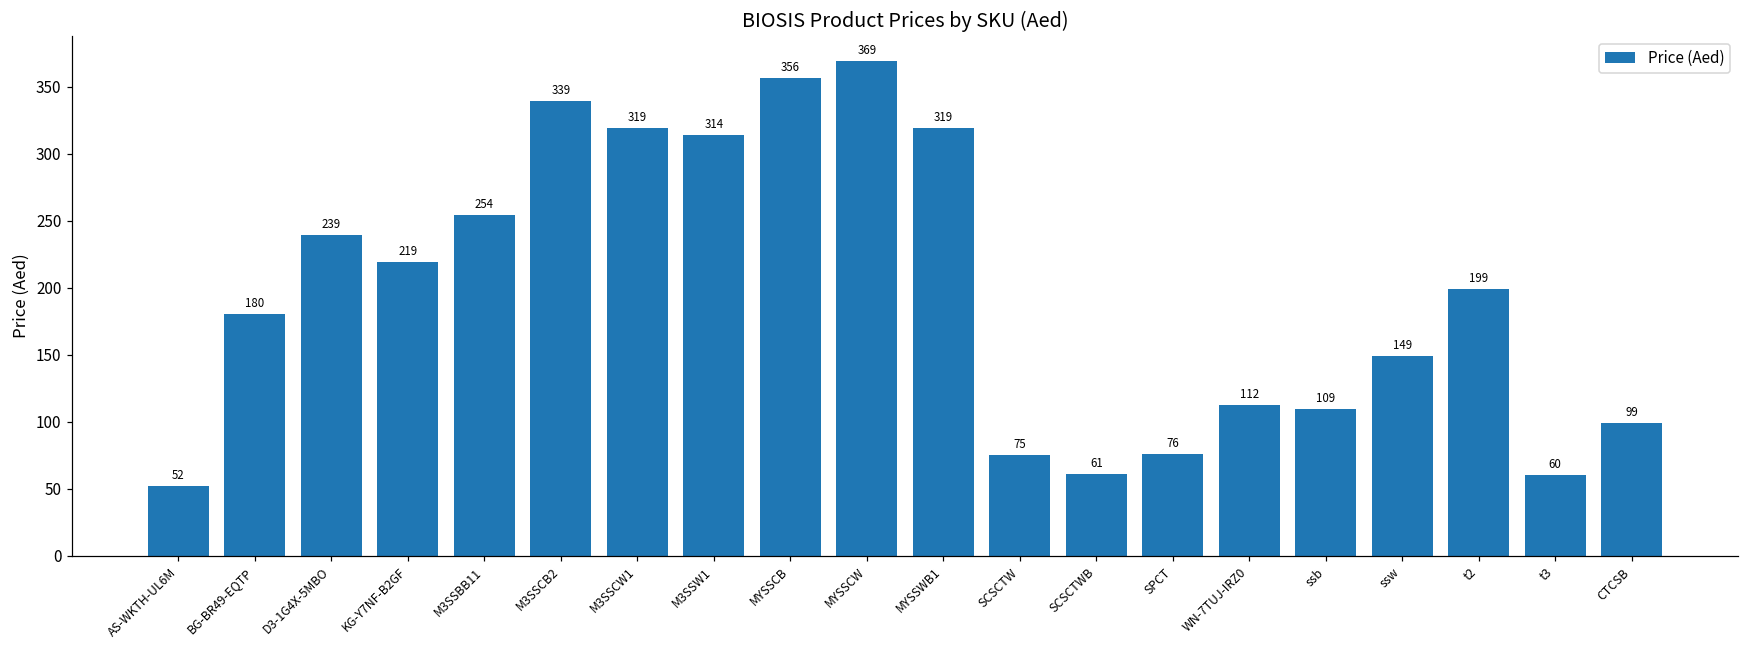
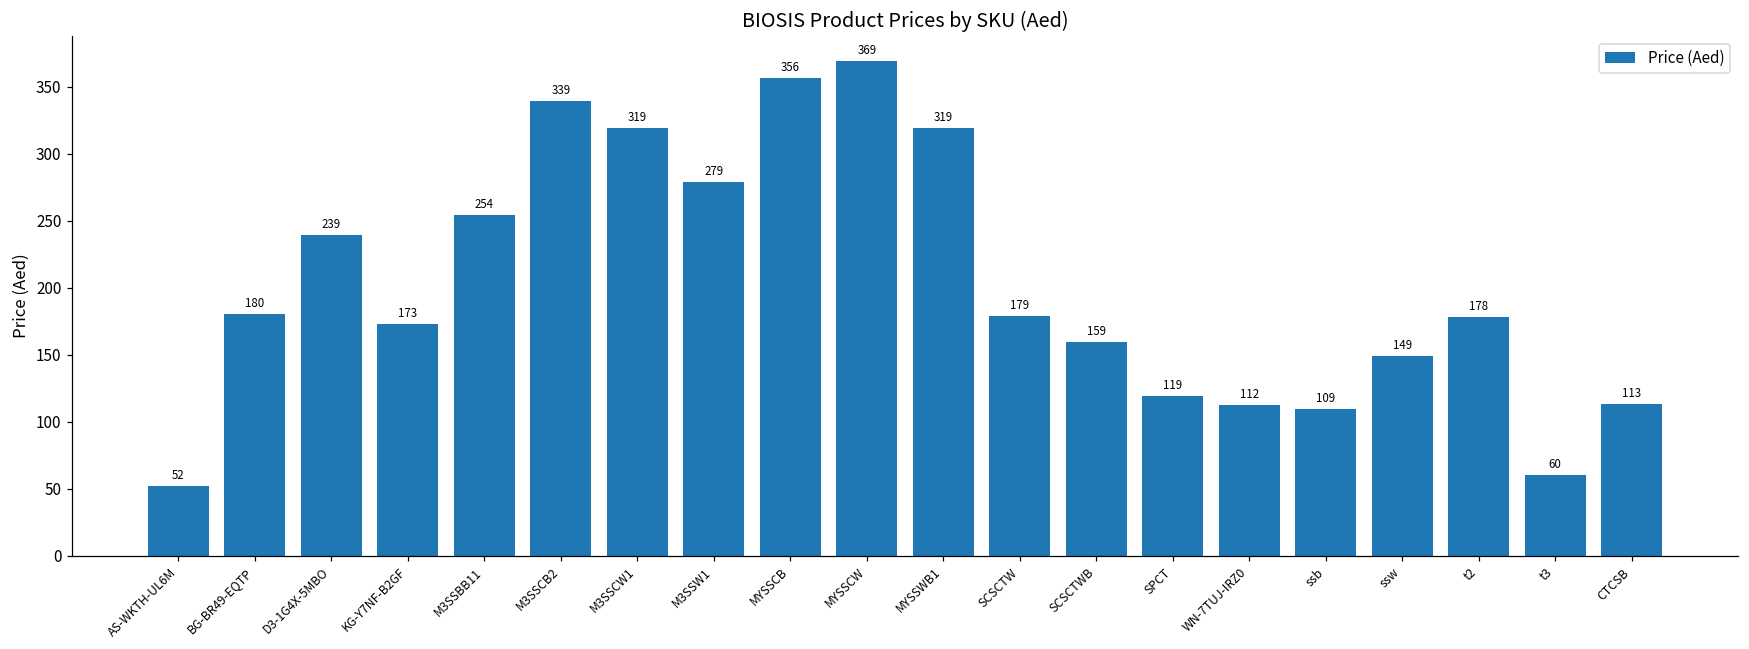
  {
    "AS-WKTH-UL6M": 52,
    "BG-BR49-EQTP": 180,
    "D3-1G4X-5MBO": 239,
-   "KG-Y7NF-B2GF": 219,
+   "KG-Y7NF-B2GF": 173,
    "M3SSBB11": 254,
    "M3SSCB2": 339,
    "M3SSCW1": 319,
-   "M3SSW1": 314,
+   "M3SSW1": 279,
    "MYSSCB": 356,
    "MYSSCW": 369,
    "MYSSWB1": 319,
-   "SCSCTW": 75,
-   "SCSCTWB": 61,
-   "SPCT": 76,
+   "SCSCTW": 179,
+   "SCSCTWB": 159,
+   "SPCT": 119,
    "WN-7TUJ-IRZ0": 112,
    "ssb": 109,
    "ssw": 149,
-   "t2": 199,
+   "t2": 178,
    "t3": 60,
-   "CTCSB": 99
+   "CTCSB": 113
  }
